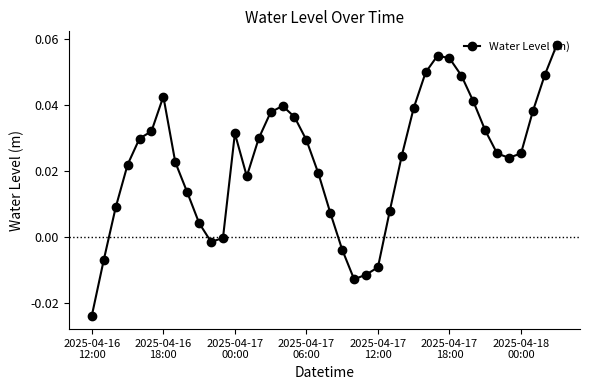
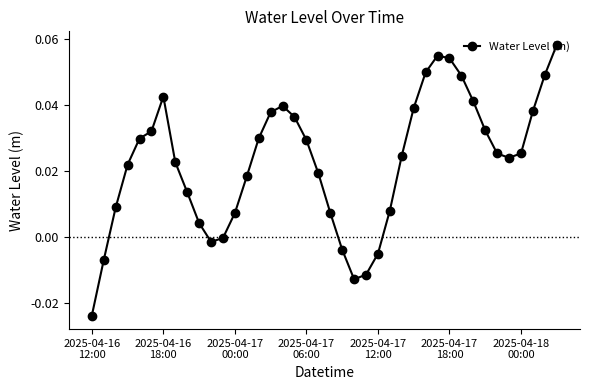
  {
    "2025-04-16 12:00": -0.024,
    "2025-04-16 18:00": 0.043,
-   "2025-04-17 00:00": 0.031,
+   "2025-04-17 00:00": 0.007,
    "2025-04-17 06:00": 0.029,
-   "2025-04-17 12:00": -0.009,
+   "2025-04-17 12:00": -0.005,
    "2025-04-17 18:00": 0.054,
    "2025-04-18 00:00": 0.025
  }
